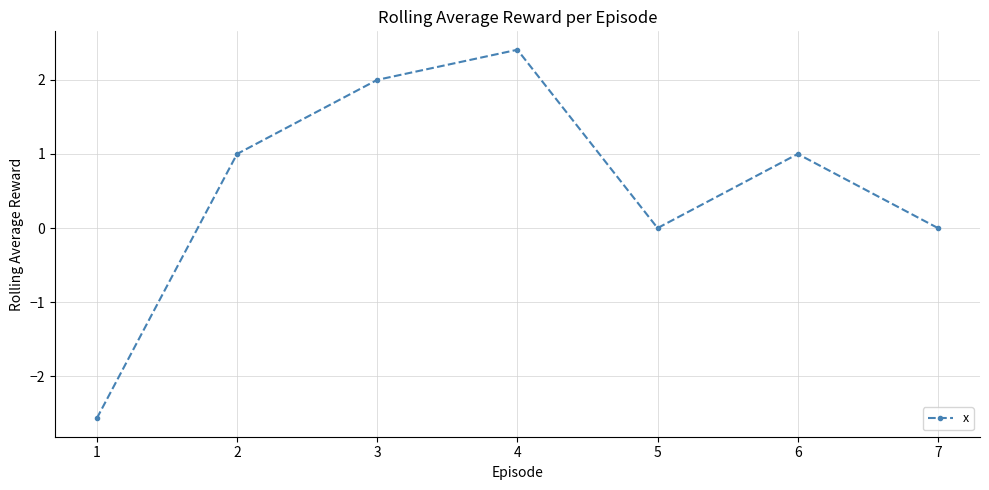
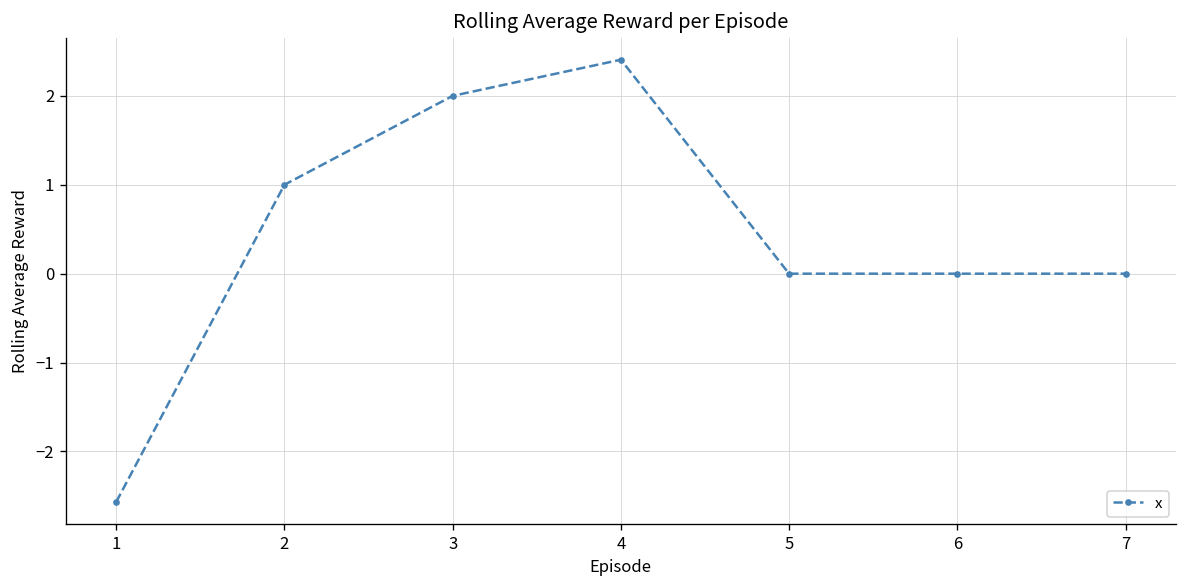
  {
    "1": -2.6,
    "2": 1,
    "3": 2,
    "4": 2.4,
    "5": 0,
-   "6": 1,
+   "6": 0,
    "7": 0
  }
